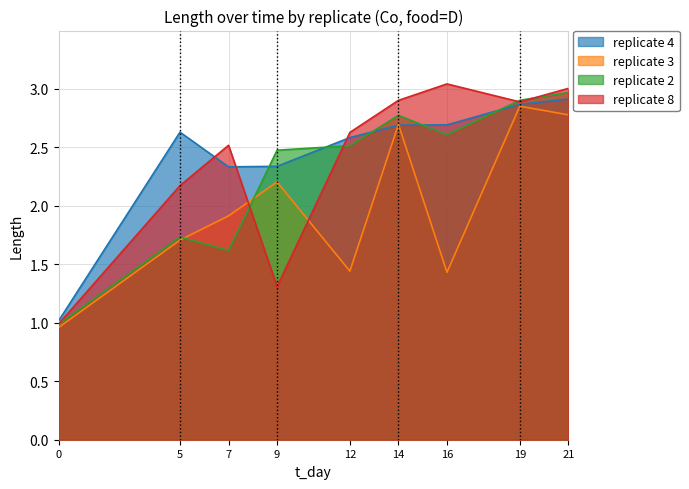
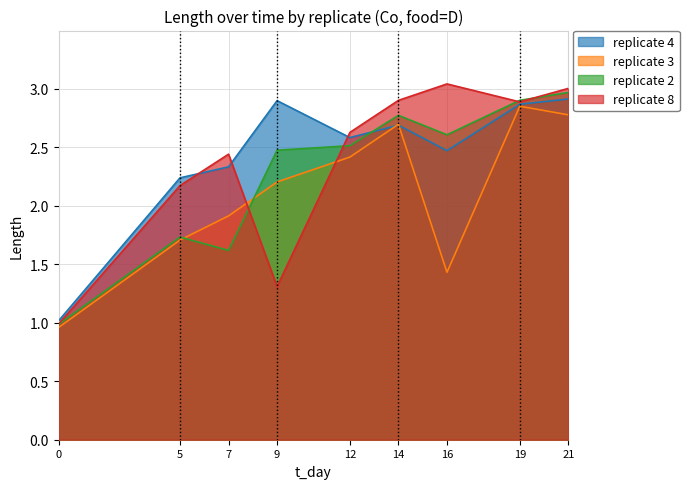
  {
    "replicate 4": {
      "0": 1.02,
-     "5": 2.63,
+     "5": 2.24,
      "7": 2.33,
-     "9": 2.34,
+     "9": 2.90,
      "12": 2.58,
-     "16": 2.69,
+     "16": 2.47,
      "21": 2.91
    },
    "replicate 3": {
      "0": 0.96,
      "5": 1.71,
      "7": 1.91,
      "9": 2.20,
-     "12": 1.44,
+     "12": 2.42,
      "16": 1.43,
      "21": 2.78
    },
    "replicate 2": {
      "5": 1.73,
      "7": 1.62,
      "9": 2.47,
      "12": 2.51,
      "14": 2.77,
      "16": 2.61,
      "21": 2.97
    },
    "replicate 8": {
      "5": 2.17,
-     "7": 2.52,
+     "7": 2.44,
      "9": 1.31,
      "12": 2.63,
      "14": 2.90,
      "16": 3.04,
      "21": 3.00
    }
  }
